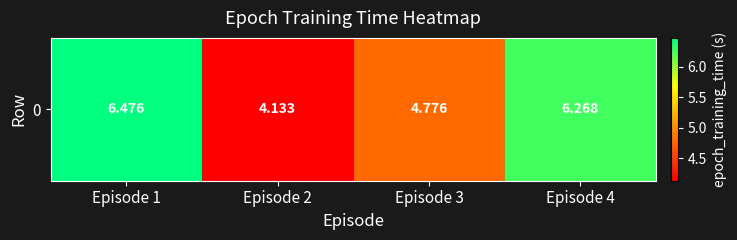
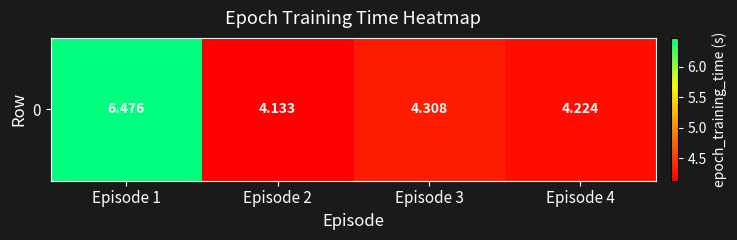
  {
    "0": {
      "Episode 1": 6.476,
      "Episode 2": 4.133,
-     "Episode 3": 4.776,
-     "Episode 4": 6.268
+     "Episode 3": 4.308,
+     "Episode 4": 4.224
    }
  }
